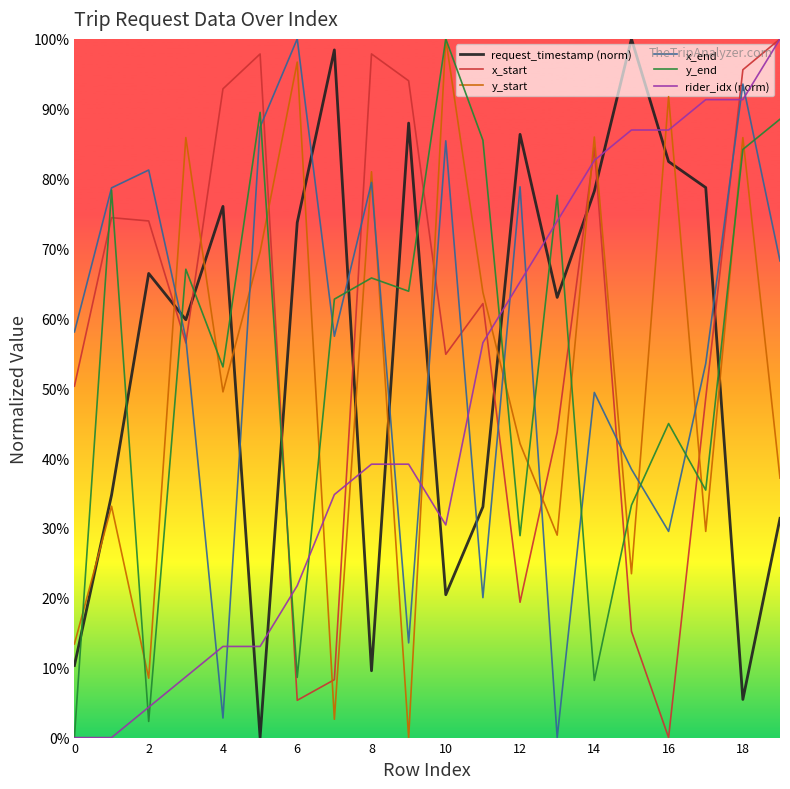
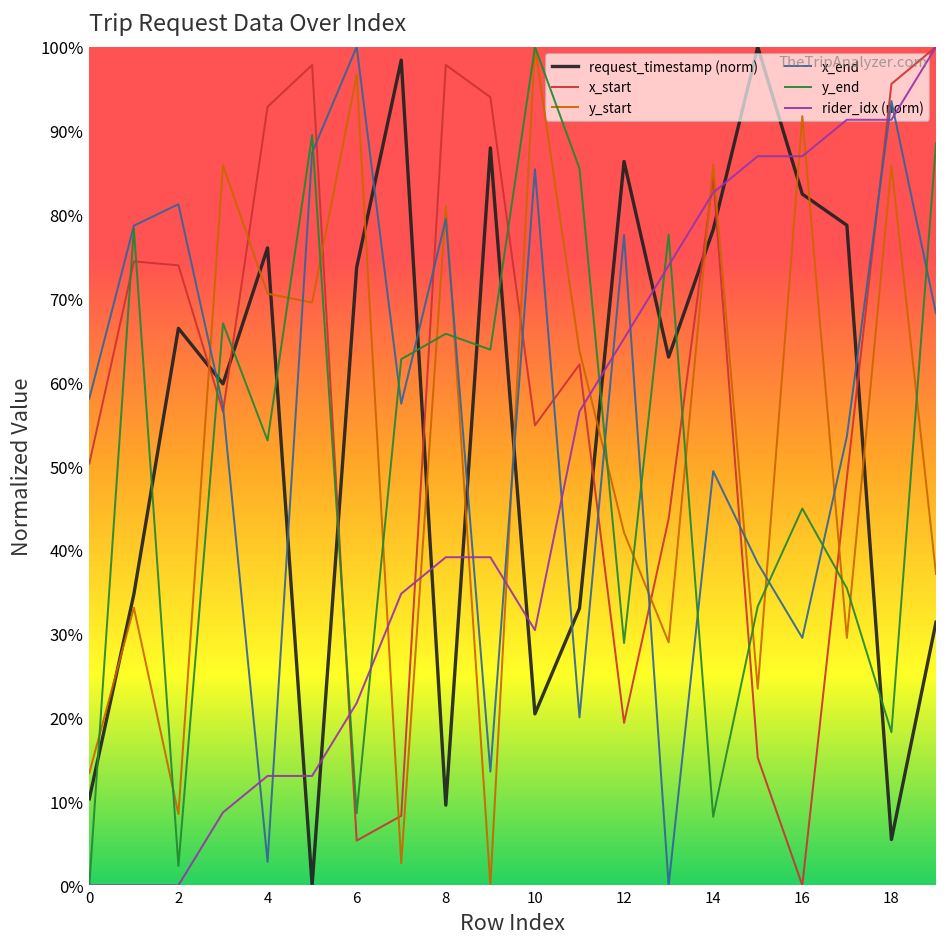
  {
    "request_timestamp (norm)": {
      "0": "10%",
      "2": "66%",
      "4": "76%",
      "6": "74%",
      "8": "10%",
      "10": "20%",
      "12": "86%",
      "14": "78%",
      "16": "82%",
      "18": "5%"
    },
    "x_start": {
      "0": "50%",
      "2": "74%",
      "4": "93%",
      "6": "5%",
      "8": "98%",
      "10": "55%",
      "12": "19%",
      "14": "84%",
      "16": "0%"
    },
    "y_start": {
      "0": "13%",
      "2": "9%",
-     "4": "49%",
+     "4": "71%",
      "6": "97%",
      "8": "81%",
      "12": "42%",
      "14": "86%",
      "16": "92%",
      "18": "86%"
    },
    "x_end": {
      "0": "58%",
      "2": "81%",
      "4": "3%",
      "6": "100%",
      "8": "79%",
      "10": "85%",
-     "12": "79%",
+     "12": "78%",
      "14": "49%",
      "16": "30%"
    },
    "y_end": {
      "2": "2%",
      "4": "53%",
      "6": "9%",
      "8": "66%",
      "12": "29%",
      "14": "8%",
      "16": "45%",
-     "18": "84%"
+     "18": "18%"
    },
    "rider_idx (norm)": {
-     "2": "4%",
+     "2": "0%",
      "4": "13%",
      "6": "22%",
      "8": "39%",
      "10": "30%",
      "12": "65%",
      "14": "83%",
      "16": "87%",
      "18": "91%"
    }
  }
